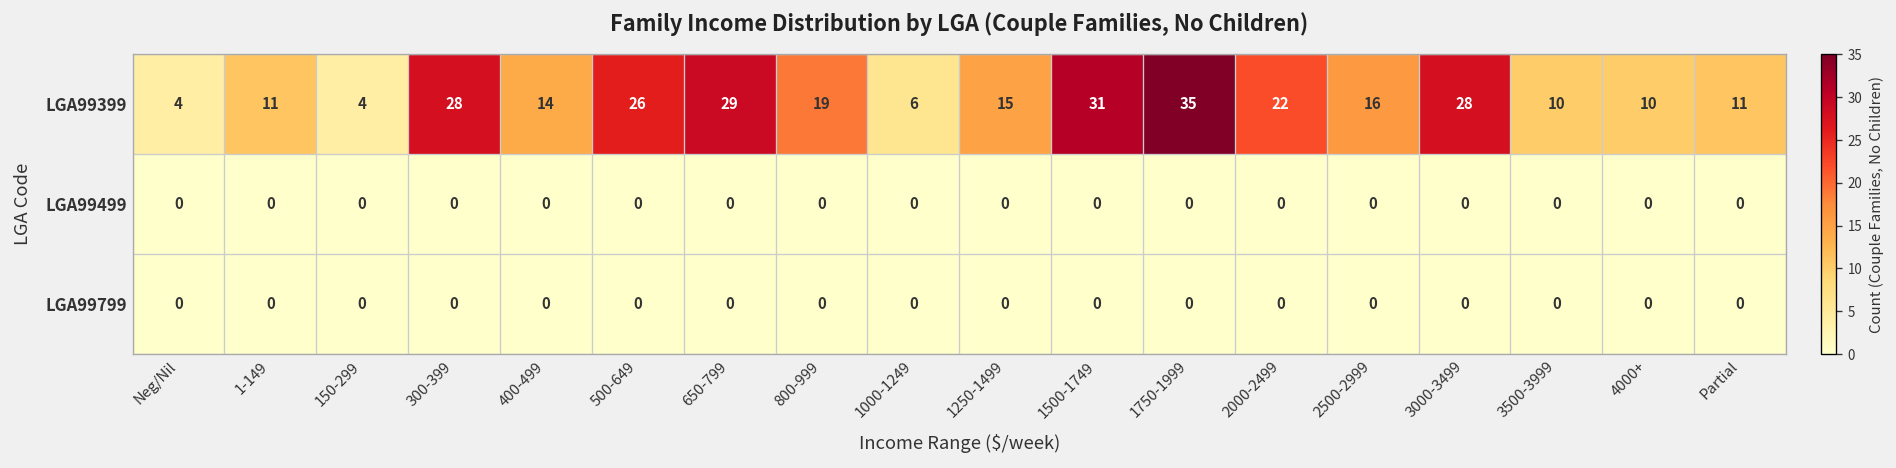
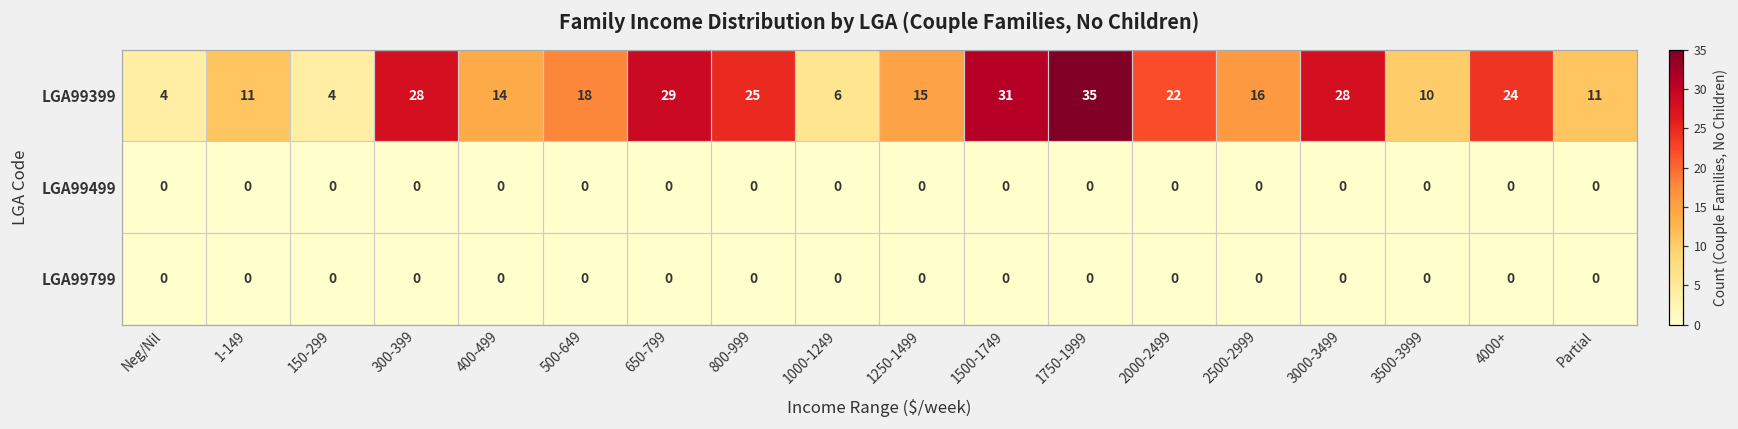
  {
    "LGA99399": {
      "Neg/Nil": 4,
      "1-149": 11,
      "150-299": 4,
      "300-399": 28,
      "400-499": 14,
-     "500-649": 26,
+     "500-649": 18,
      "650-799": 29,
-     "800-999": 19,
+     "800-999": 25,
      "1000-1249": 6,
      "1250-1499": 15,
      "1500-1749": 31,
      "1750-1999": 35,
      "2000-2499": 22,
      "2500-2999": 16,
      "3000-3499": 28,
      "3500-3999": 10,
-     "4000+": 10,
+     "4000+": 24,
      "Partial": 11
    },
    "LGA99499": {
      "Neg/Nil": 0,
      "1-149": 0,
      "150-299": 0,
      "300-399": 0,
      "400-499": 0,
      "500-649": 0,
      "650-799": 0,
      "800-999": 0,
      "1000-1249": 0,
      "1250-1499": 0,
      "1500-1749": 0,
      "1750-1999": 0,
      "2000-2499": 0,
      "2500-2999": 0,
      "3000-3499": 0,
      "3500-3999": 0,
      "4000+": 0,
      "Partial": 0
    },
    "LGA99799": {
      "Neg/Nil": 0,
      "1-149": 0,
      "150-299": 0,
      "300-399": 0,
      "400-499": 0,
      "500-649": 0,
      "650-799": 0,
      "800-999": 0,
      "1000-1249": 0,
      "1250-1499": 0,
      "1500-1749": 0,
      "1750-1999": 0,
      "2000-2499": 0,
      "2500-2999": 0,
      "3000-3499": 0,
      "3500-3999": 0,
      "4000+": 0,
      "Partial": 0
    }
  }
